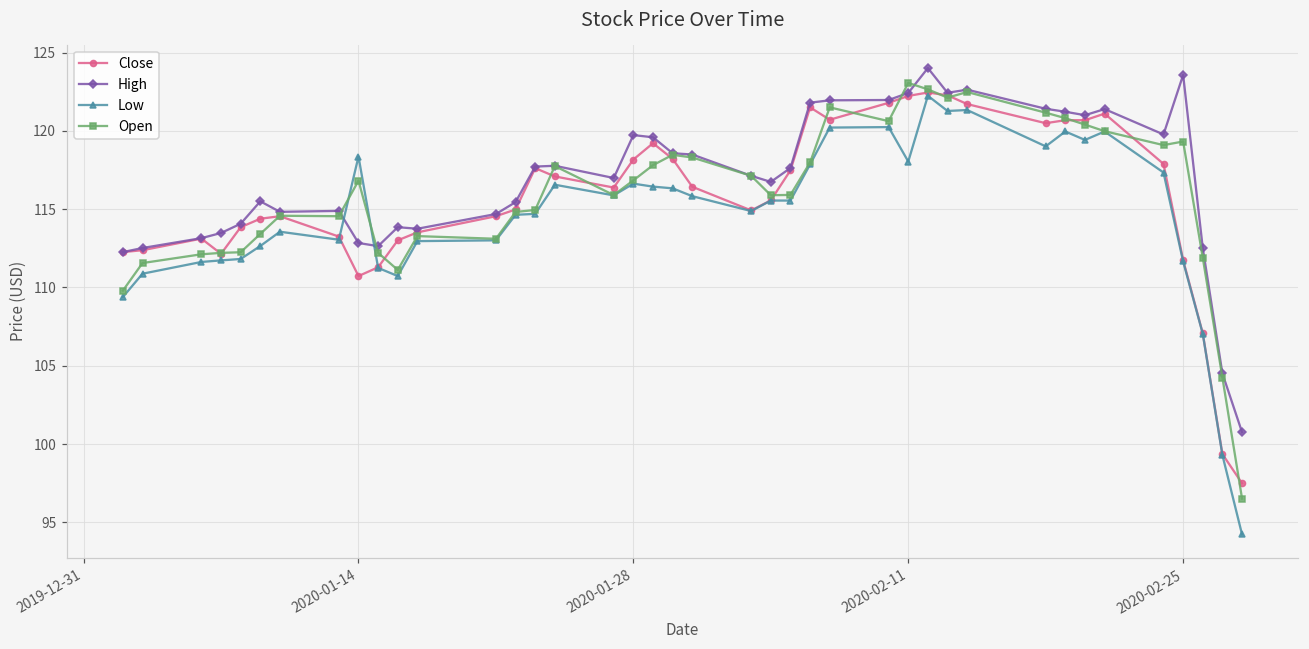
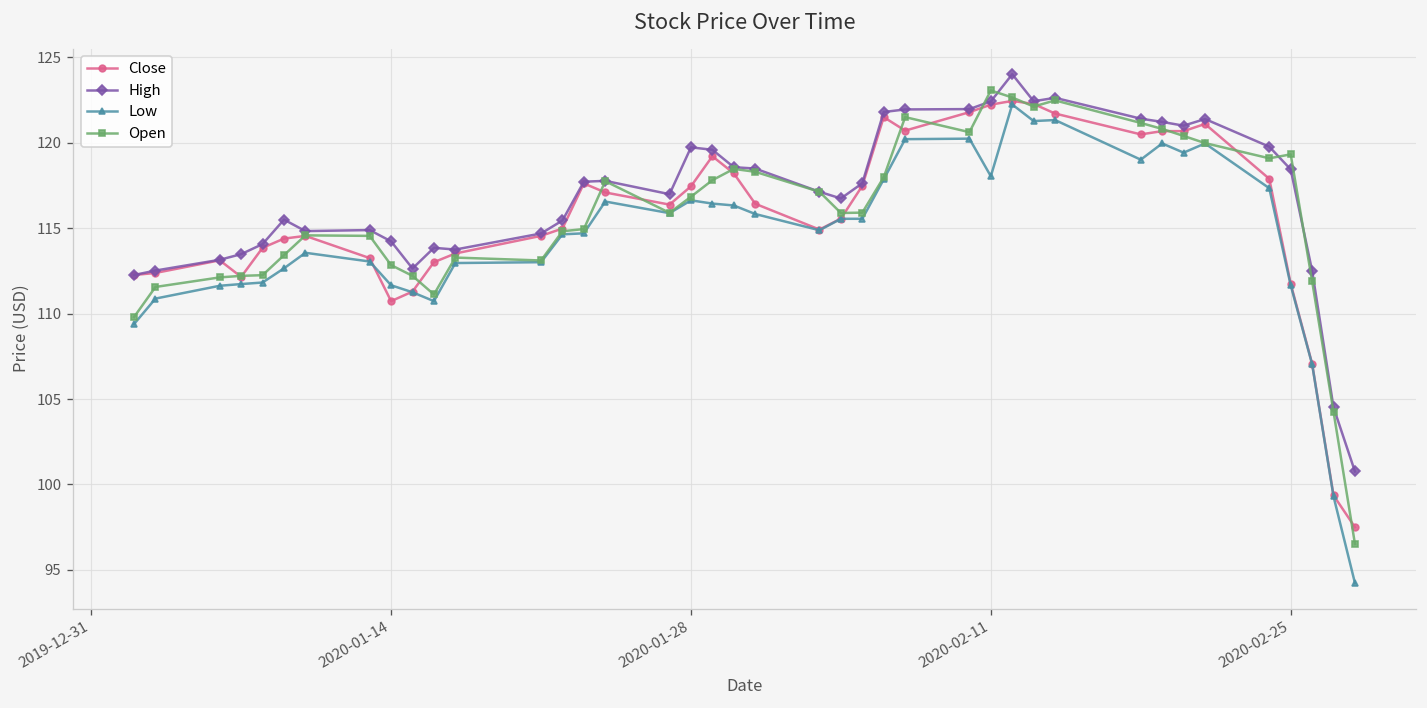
  {
    "Close": {
      "2020-01-14": 110.7,
-     "2020-01-28": 118.2,
+     "2020-01-28": 117.5,
      "2020-02-11": 122.2
    },
    "High": {
-     "2020-01-14": 112.8,
+     "2020-01-14": 114.2,
      "2020-01-28": 119.7,
      "2020-02-11": 122.4,
-     "2020-02-25": 123.6
+     "2020-02-25": 118.4
    },
    "Low": {
-     "2020-01-14": 118.4,
+     "2020-01-14": 111.7,
      "2020-01-28": 116.6,
      "2020-02-11": 118.0
    },
    "Open": {
-     "2020-01-14": 116.8,
+     "2020-01-14": 112.8,
      "2020-01-28": 116.8,
      "2020-02-11": 123.1,
      "2020-02-25": 119.3
    }
  }
